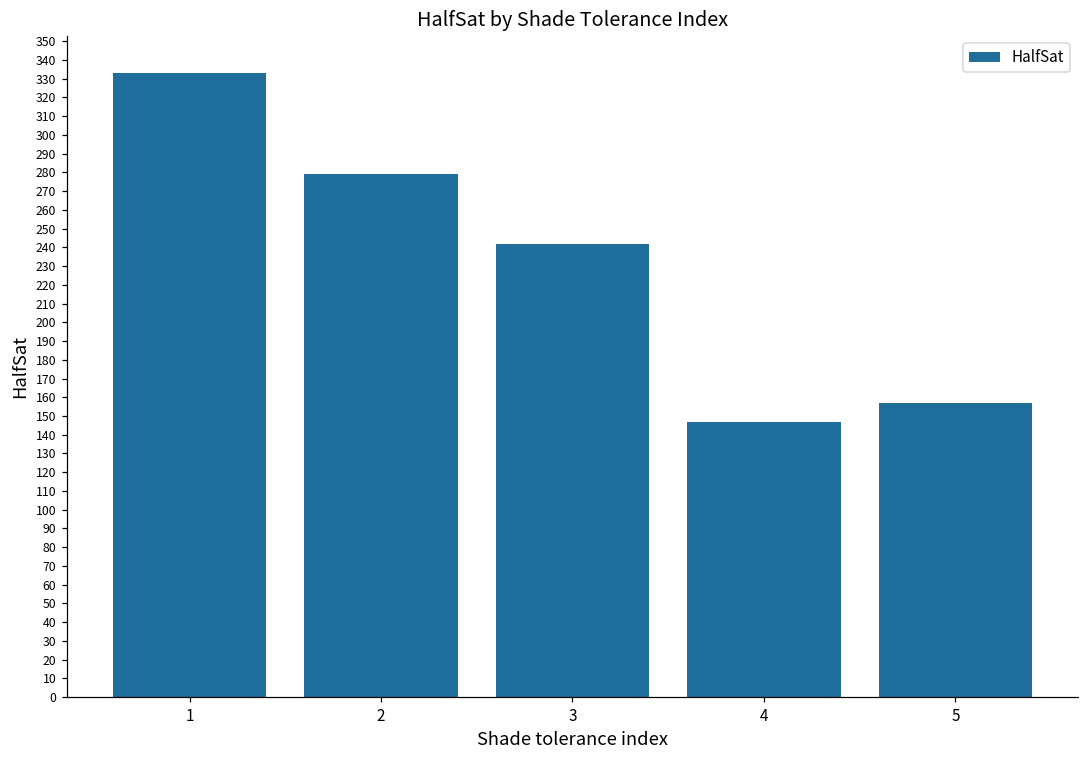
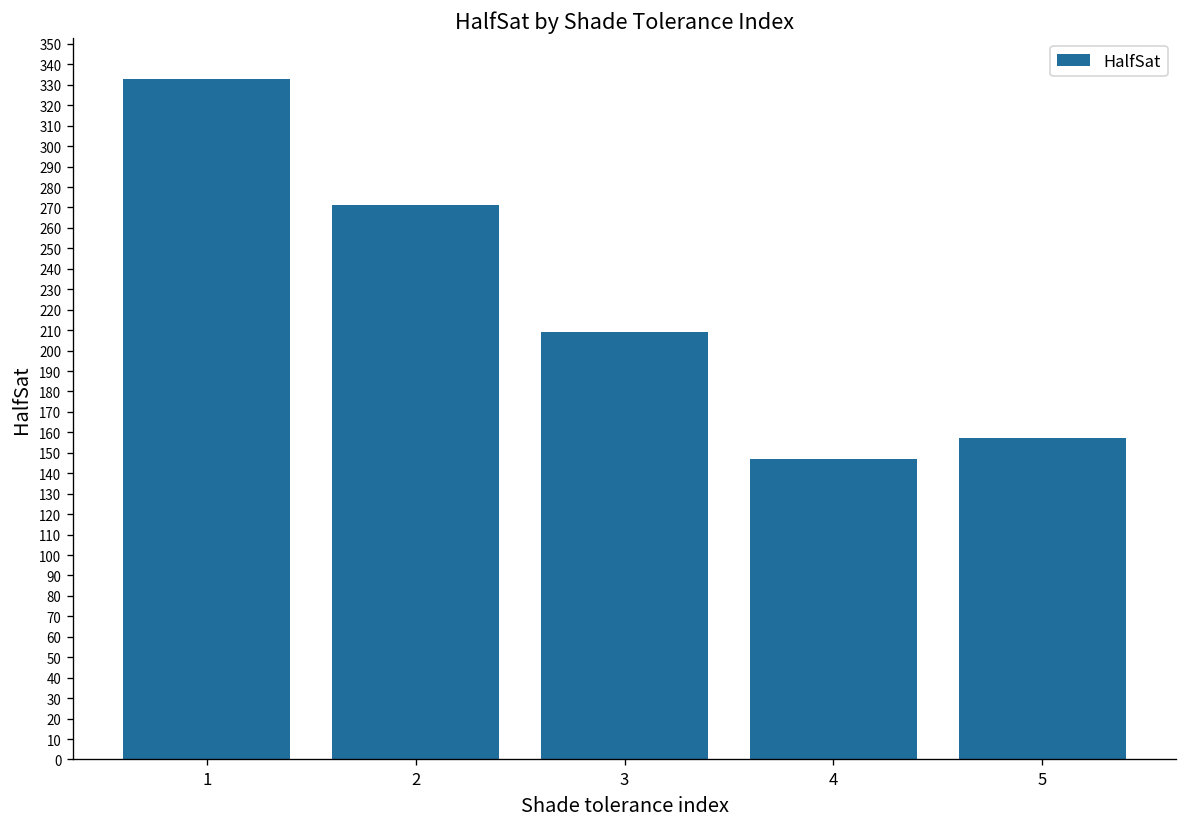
  {
    "1": 333,
-   "2": 279,
-   "3": 242,
+   "2": 271,
+   "3": 209,
    "4": 147,
    "5": 157
  }
